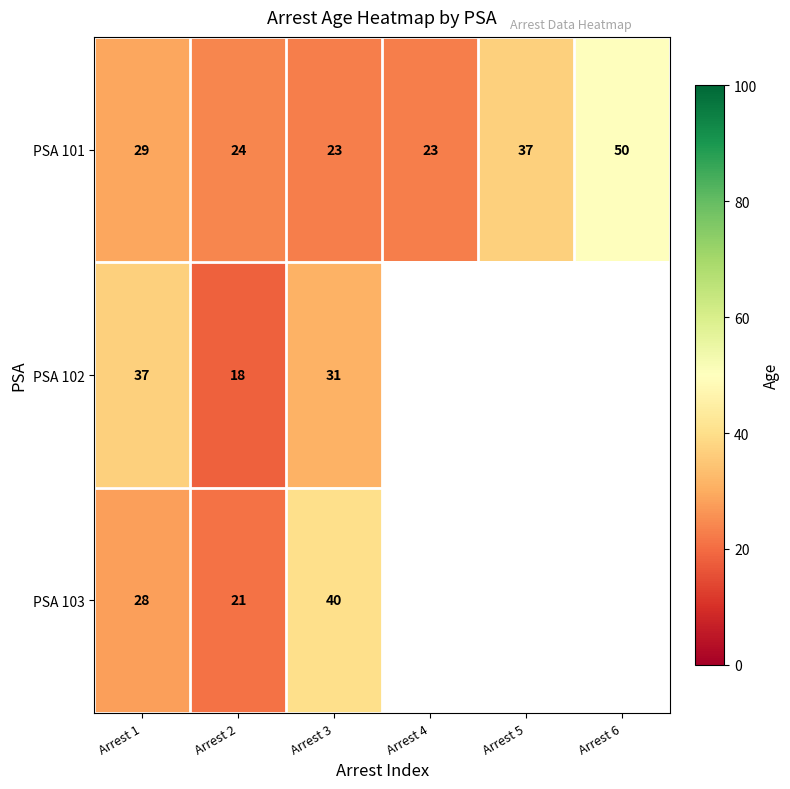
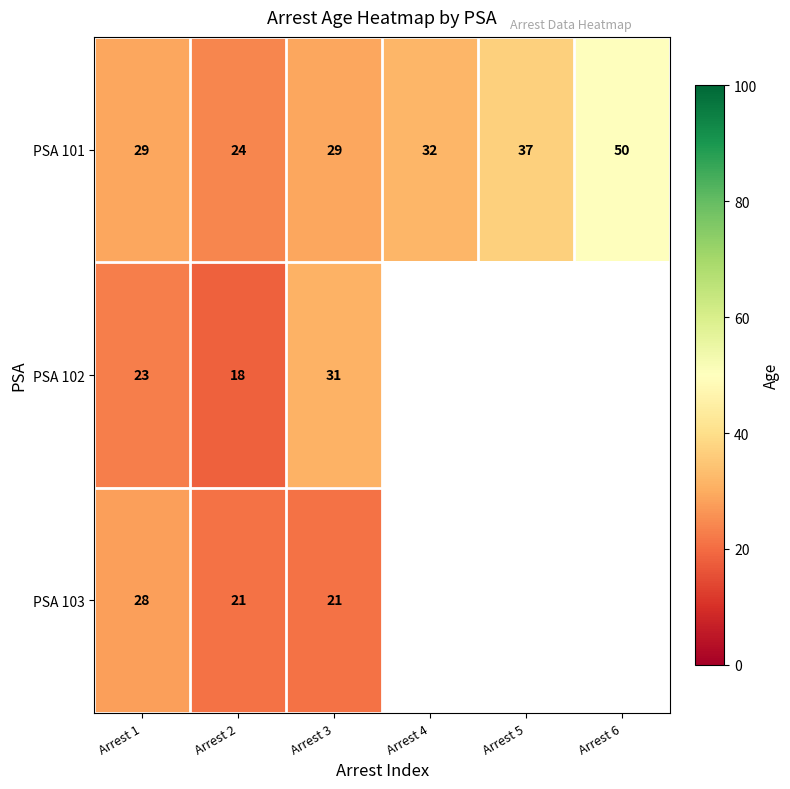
  {
    "PSA 101": {
      "Arrest 1": 29,
      "Arrest 2": 24,
-     "Arrest 3": 23,
-     "Arrest 4": 23,
+     "Arrest 3": 29,
+     "Arrest 4": 32,
      "Arrest 5": 37,
      "Arrest 6": 50
    },
    "PSA 102": {
-     "Arrest 1": 37,
+     "Arrest 1": 23,
      "Arrest 2": 18,
      "Arrest 3": 31
    },
    "PSA 103": {
      "Arrest 1": 28,
      "Arrest 2": 21,
-     "Arrest 3": 40
+     "Arrest 3": 21
    }
  }
